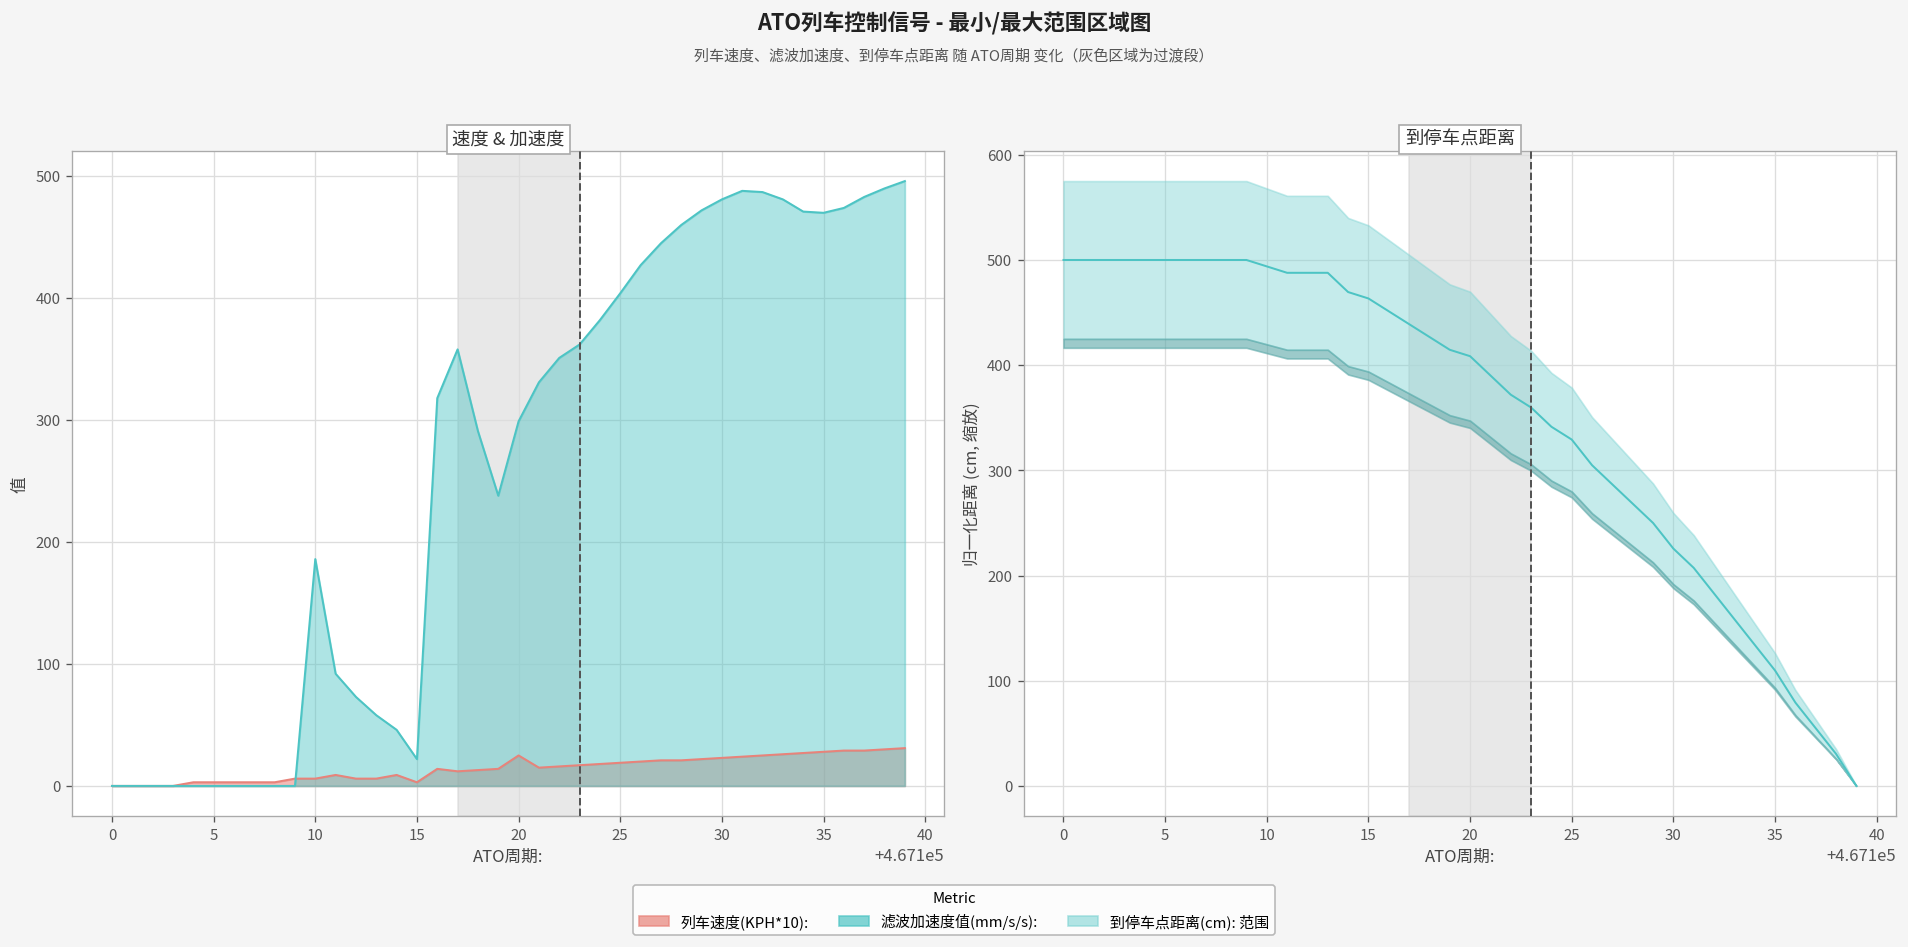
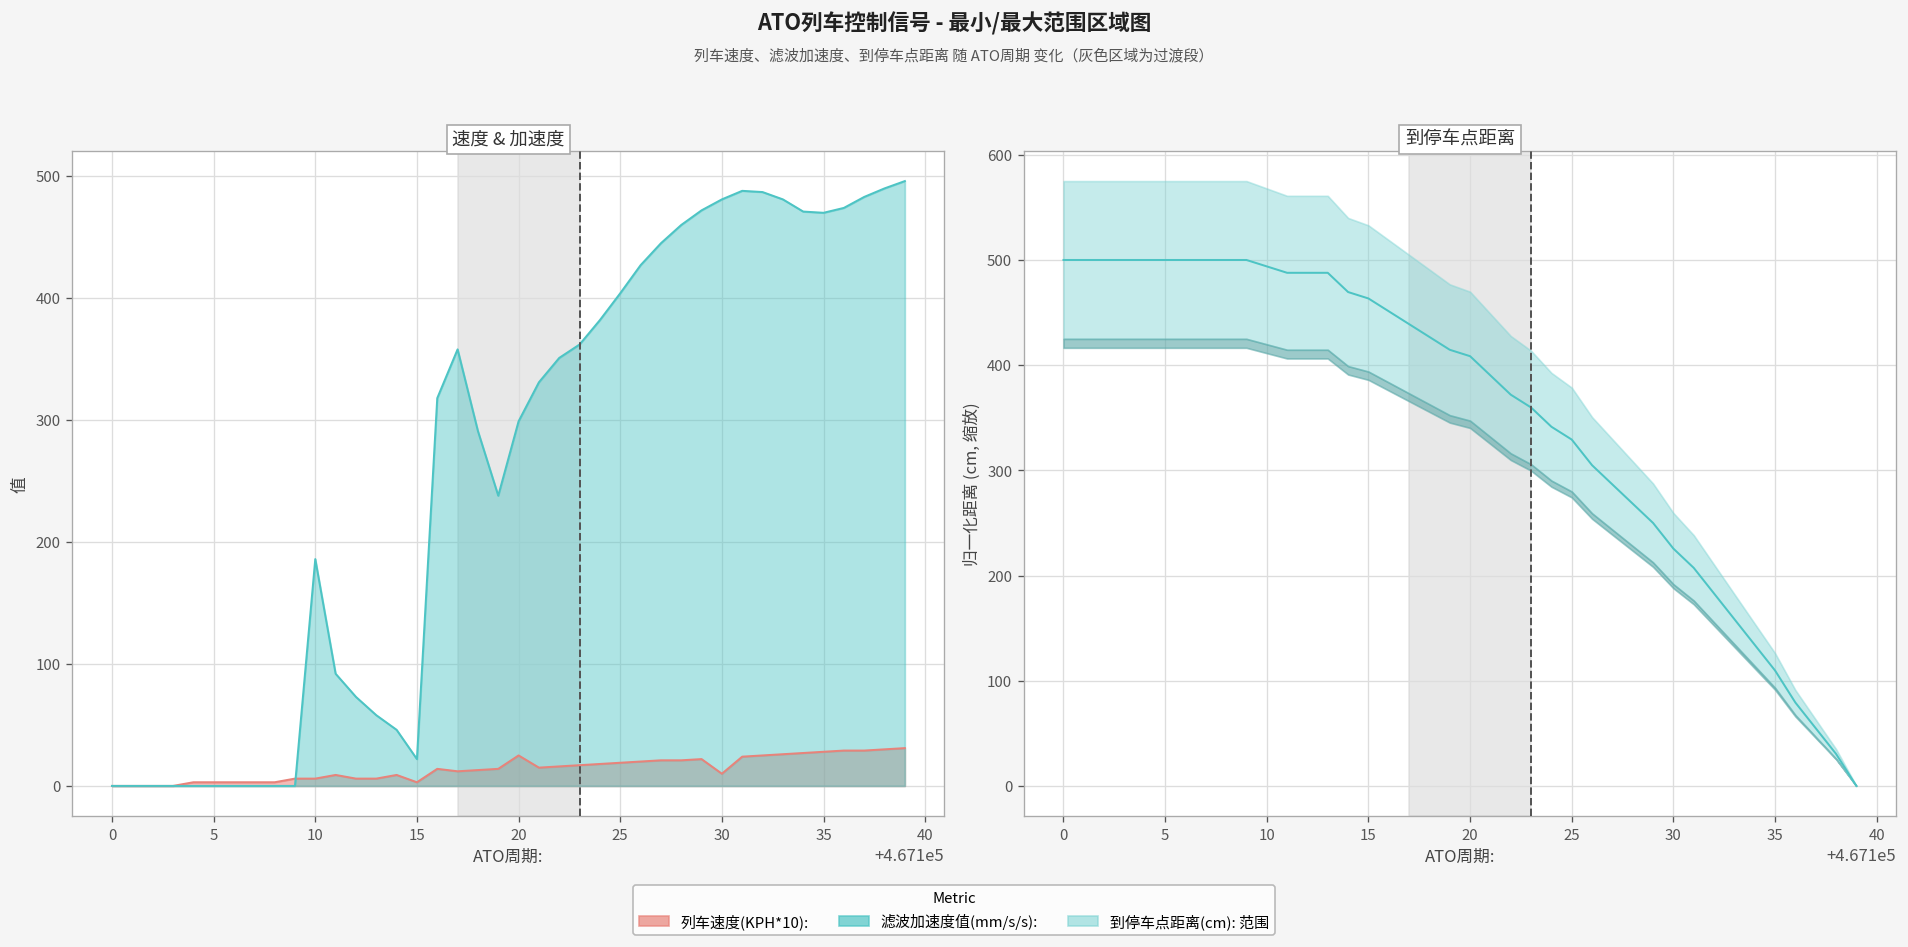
  {
    "速度 & 加速度": {
      "列车速度(KPH*10):": {
        "5": 3,
        "10": 6,
        "15": 3,
        "20": 25,
        "25": 19,
-       "30": 23,
+       "30": 10,
        "35": 28
      },
      "滤波加速度值(mm/s/s):": {
        "5": 0,
        "10": 186,
        "15": 22,
        "20": 299,
        "25": 404,
        "30": 481,
        "35": 470
      }
    }
  }
